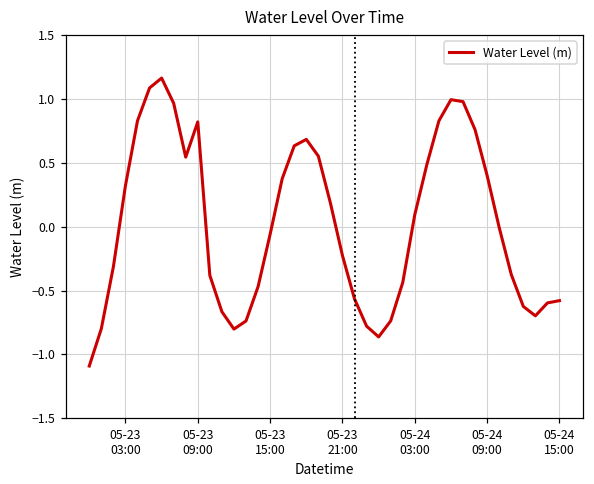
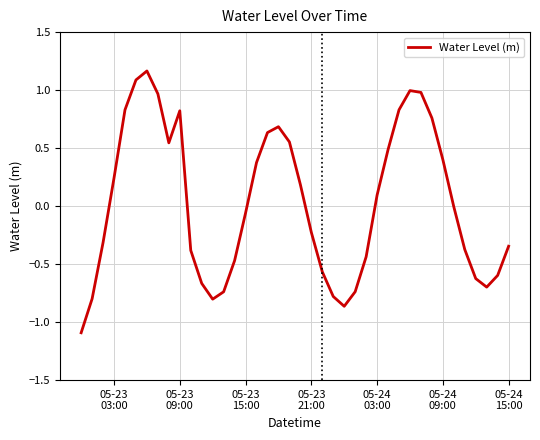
  {
-   "05-23 03:00": 0.32,
+   "05-23 03:00": 0.24,
    "05-23 09:00": 0.82,
    "05-23 15:00": -0.06,
    "05-23 21:00": -0.23,
    "05-24 03:00": 0.09,
    "05-24 09:00": 0.40,
-   "05-24 15:00": -0.58
+   "05-24 15:00": -0.35
  }
